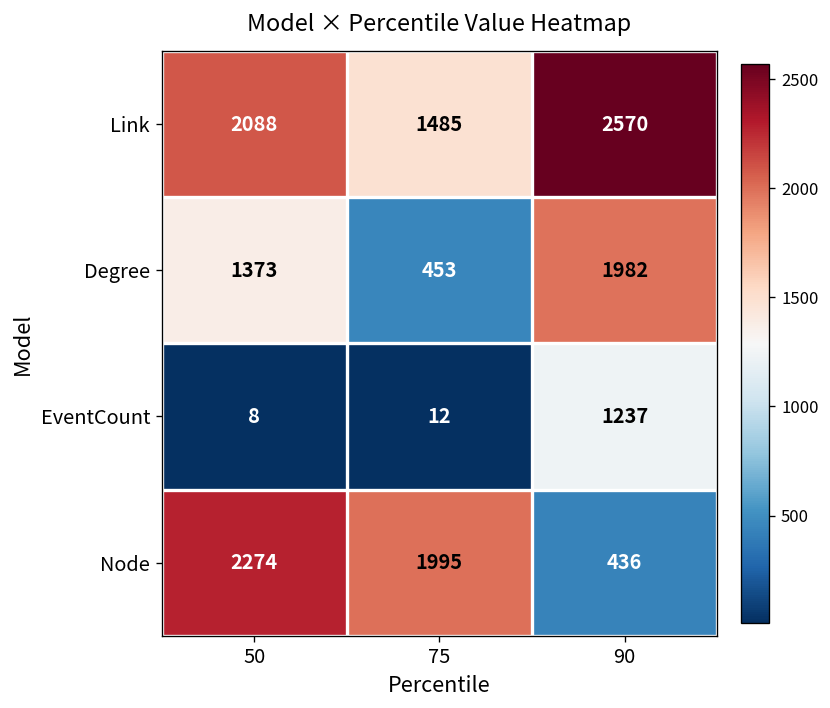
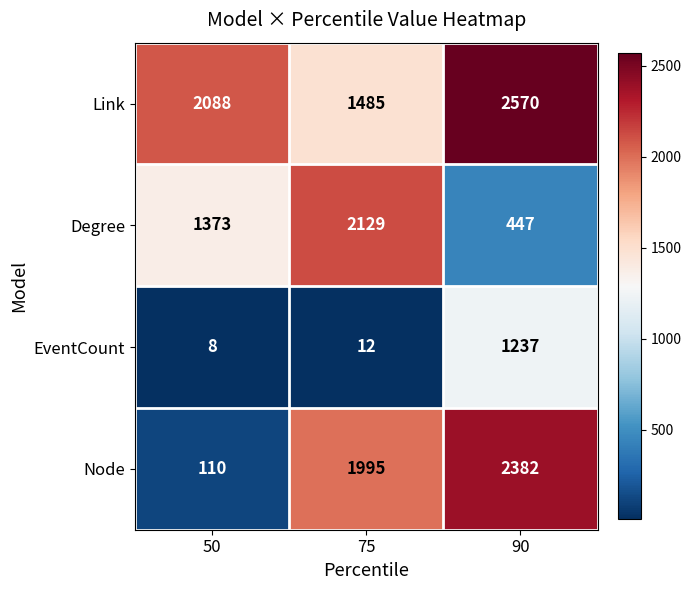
  {
    "Link": {
      "50": 2088,
      "75": 1485,
      "90": 2570
    },
    "Degree": {
      "50": 1373,
-     "75": 453,
-     "90": 1982
+     "75": 2129,
+     "90": 447
    },
    "EventCount": {
      "50": 8,
      "75": 12,
      "90": 1237
    },
    "Node": {
-     "50": 2274,
+     "50": 110,
      "75": 1995,
-     "90": 436
+     "90": 2382
    }
  }
